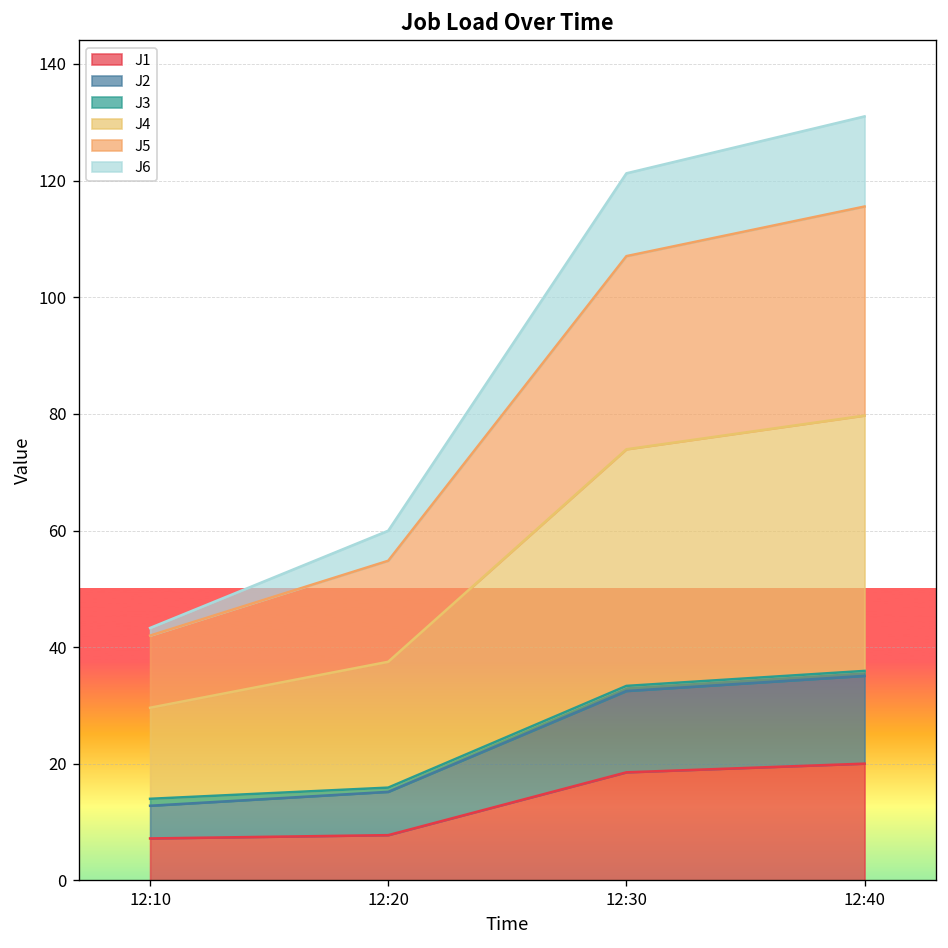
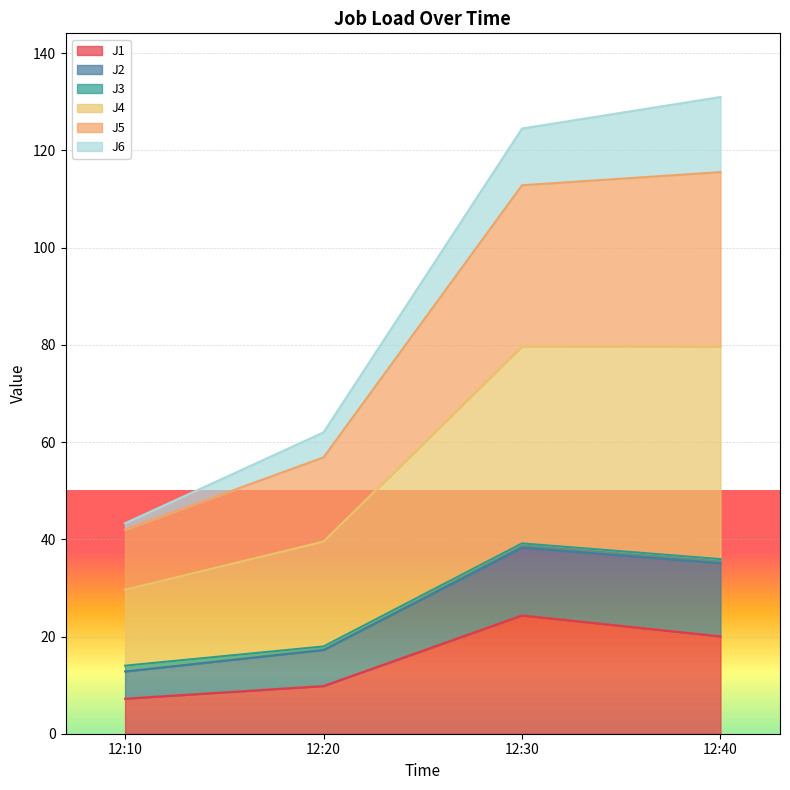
  {
    "J1": {
      "12:10": 7,
-     "12:20": 8,
-     "12:30": 19,
+     "12:20": 10,
+     "12:30": 24,
      "12:40": 20
    },
    "J6": {
      "12:10": 1,
      "12:20": 5,
-     "12:30": 14,
+     "12:30": 12,
      "12:40": 15
    }
  }
